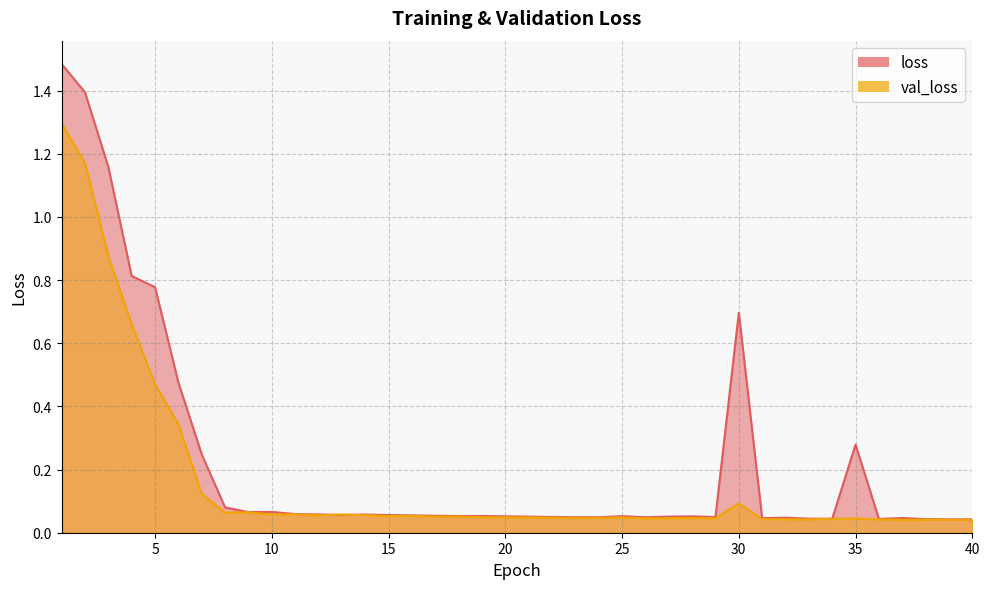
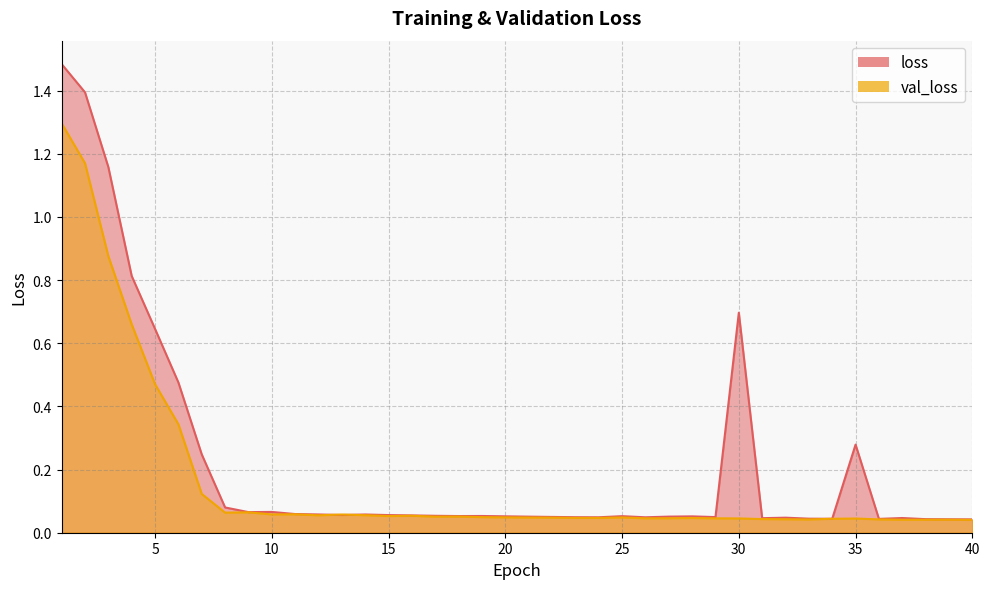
  {
    "loss": {
-     "5": 0.78,
+     "5": 0.65,
      "30": 0.70,
      "35": 0.28
    },
    "val_loss": {
      "5": 0.47,
-     "30": 0.09,
+     "30": 0.05,
      "35": 0.04
    }
  }
